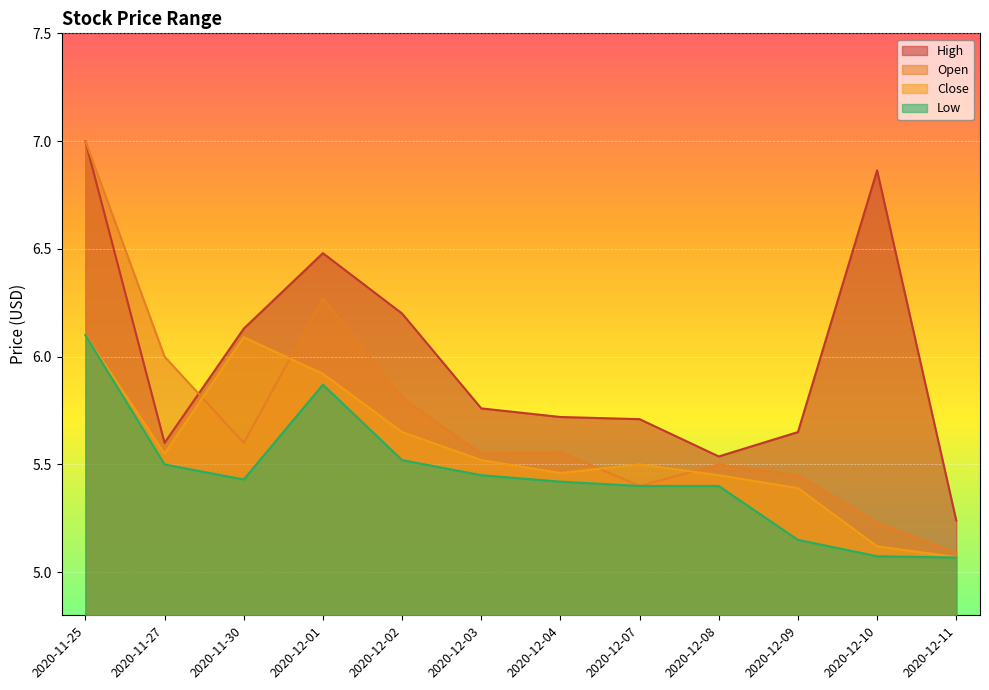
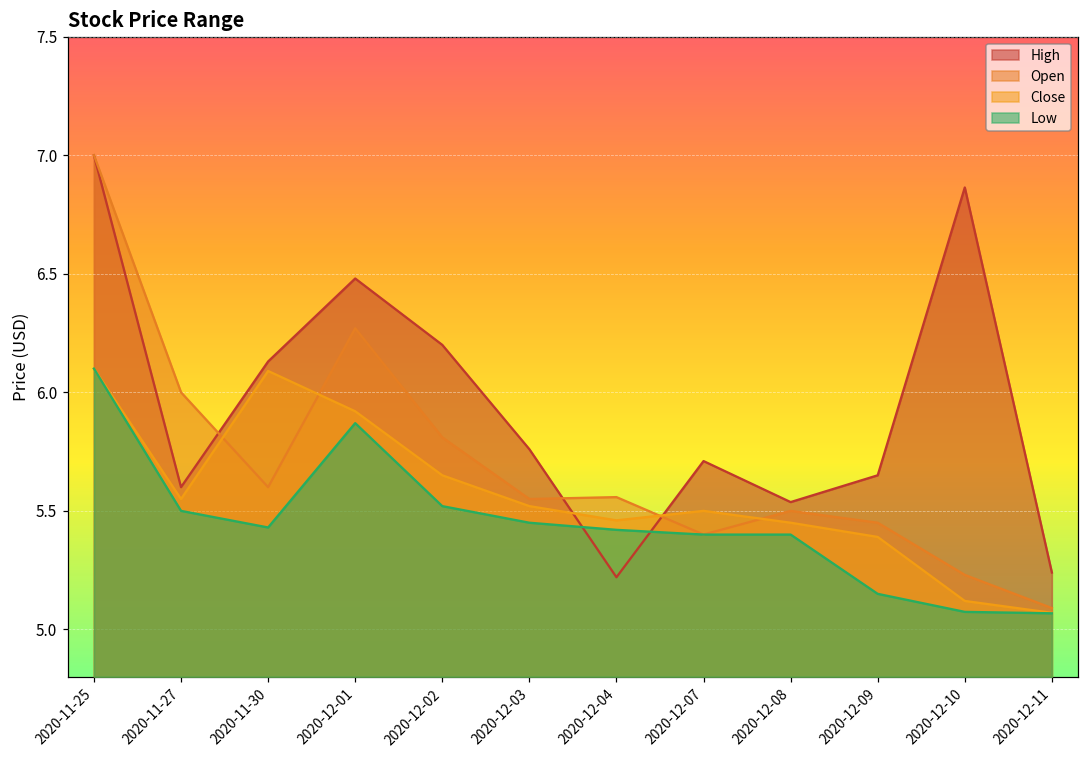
  {
    "High": {
      "2020-11-27": 5.60,
      "2020-11-30": 6.13,
      "2020-12-01": 6.48,
      "2020-12-02": 6.20,
      "2020-12-03": 5.76,
-     "2020-12-04": 5.72,
+     "2020-12-04": 5.22,
      "2020-12-07": 5.71,
      "2020-12-08": 5.54,
      "2020-12-09": 5.65,
      "2020-12-10": 6.86,
      "2020-12-11": 5.24
    },
    "Low": {
      "2020-11-27": 5.50,
      "2020-11-30": 5.43,
      "2020-12-01": 5.87,
      "2020-12-02": 5.52,
      "2020-12-03": 5.45,
      "2020-12-04": 5.42,
      "2020-12-08": 5.40,
      "2020-12-09": 5.15,
      "2020-12-10": 5.07
    }
  }
